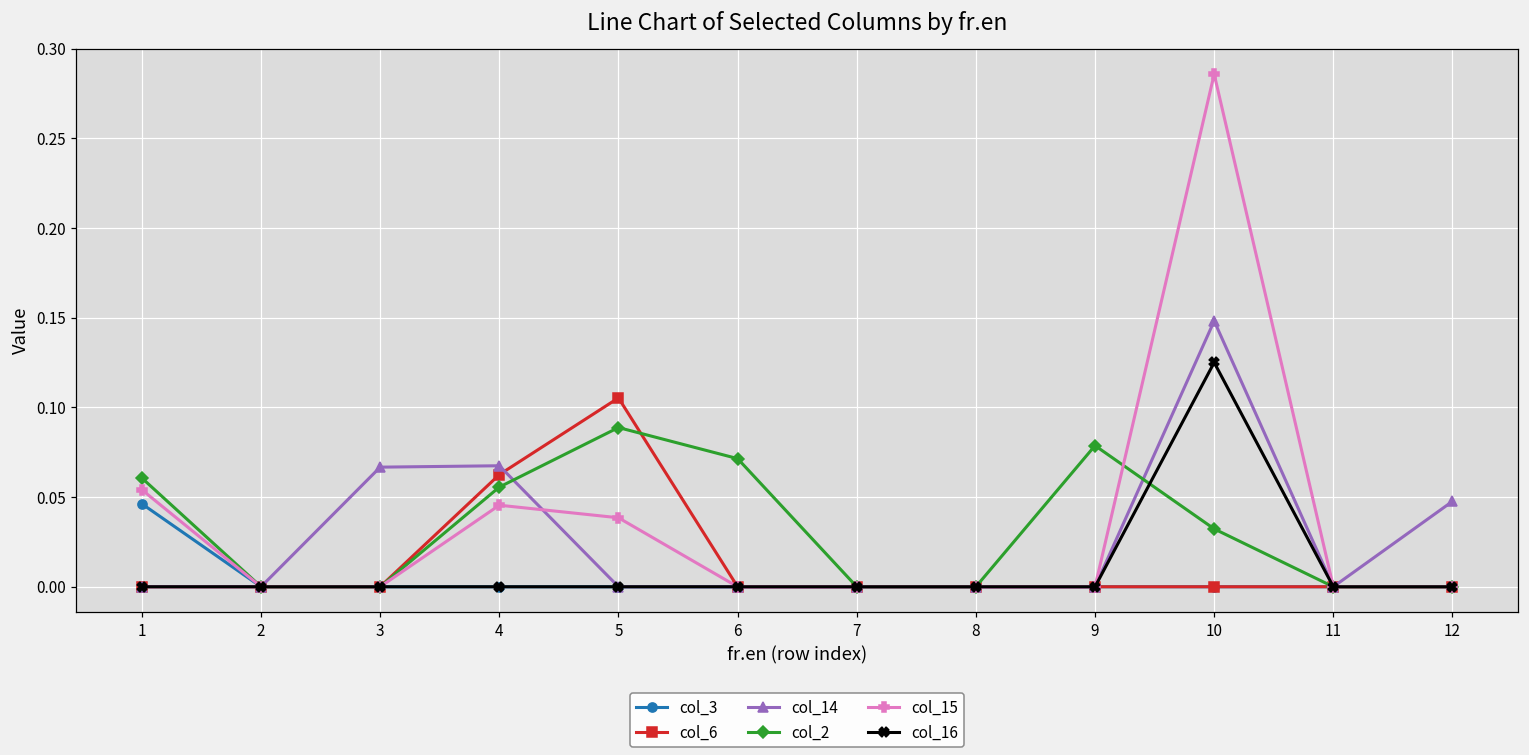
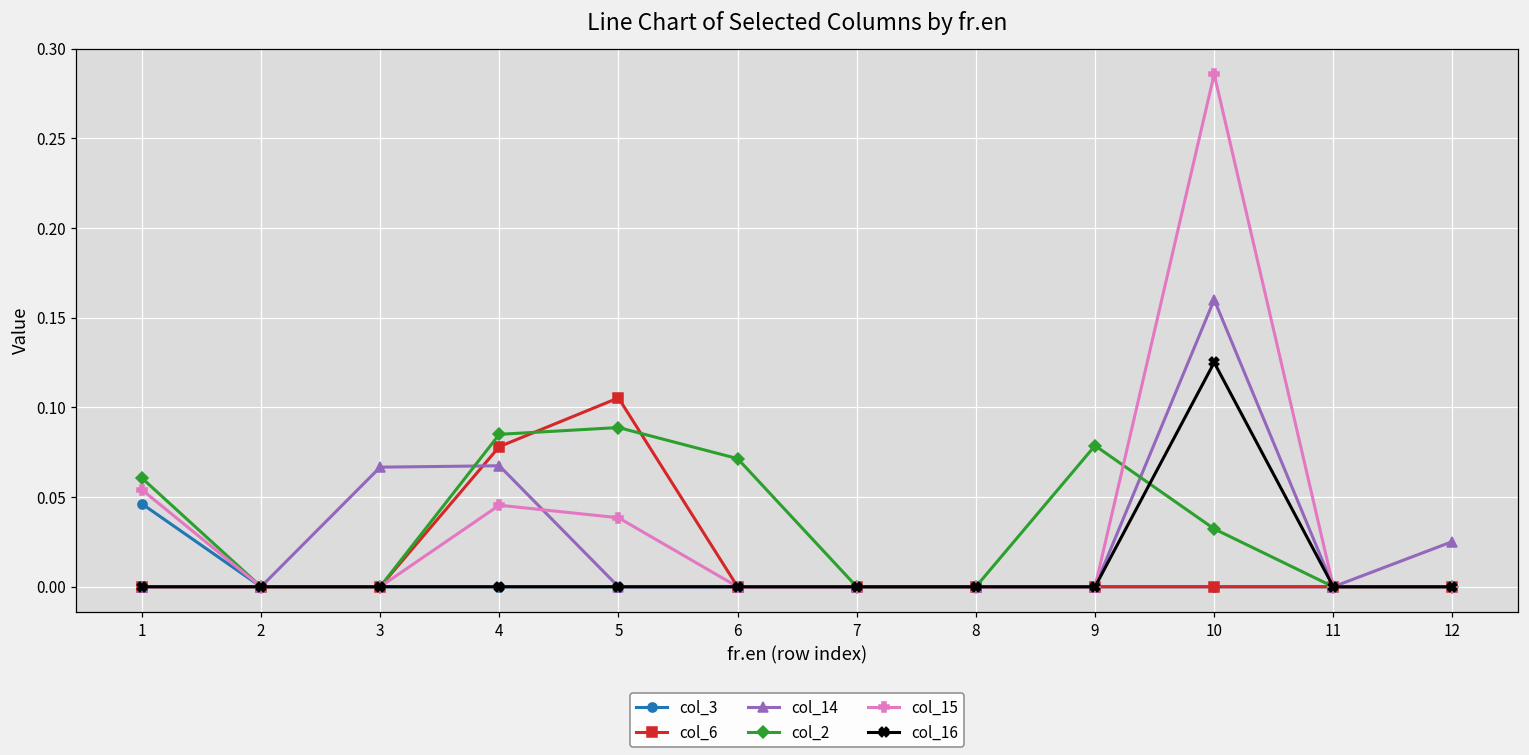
  {
    "col_3": {
      "1": 0.046
    },
    "col_6": {
-     "4": 0.063,
+     "4": 0.078,
      "5": 0.105
    },
    "col_14": {
      "3": 0.067,
      "4": 0.067,
-     "10": 0.148,
-     "12": 0.048
+     "10": 0.160,
+     "12": 0.025
    },
    "col_2": {
      "1": 0.061,
-     "4": 0.056,
+     "4": 0.085,
      "5": 0.089,
      "6": 0.071,
      "9": 0.079,
      "10": 0.032
    },
    "col_15": {
      "1": 0.054,
      "4": 0.045,
      "5": 0.038,
      "10": 0.286
    },
    "col_16": {
      "10": 0.125
    }
  }
